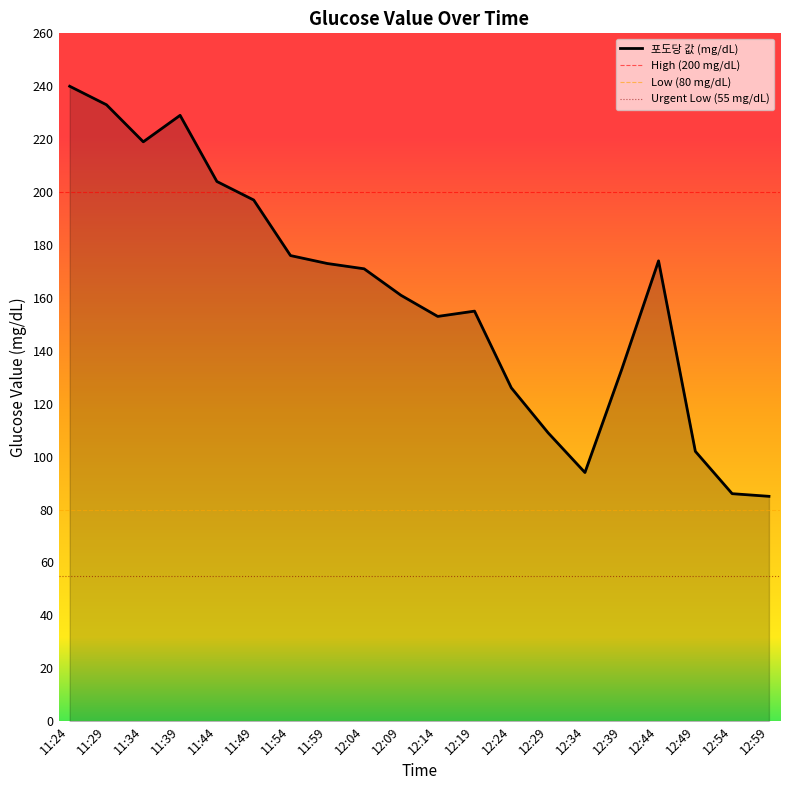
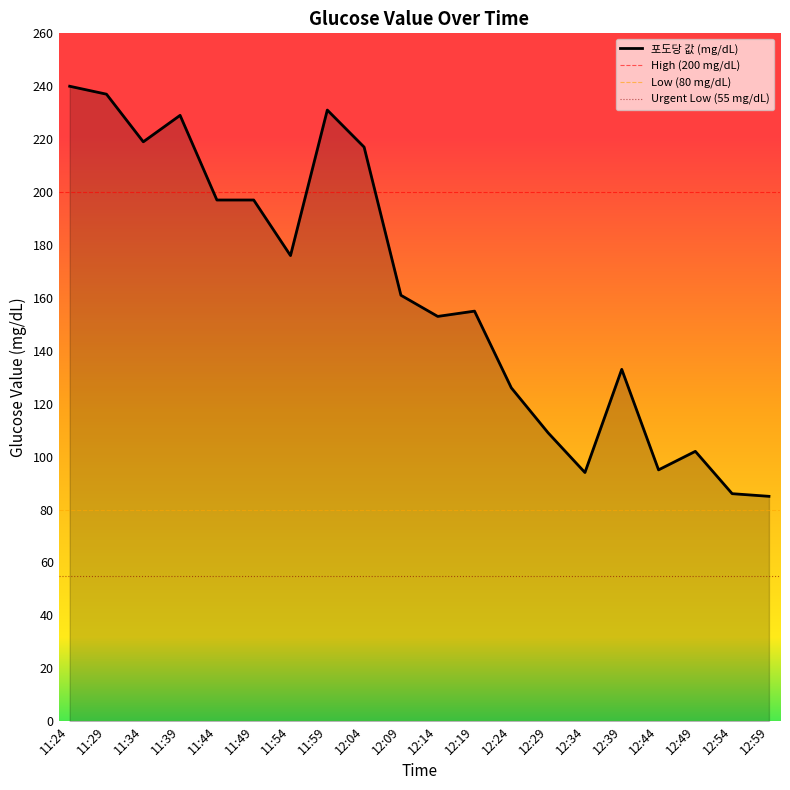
  {
    "11:24": 240,
-   "11:29": 233,
+   "11:29": 237,
    "11:34": 219,
    "11:39": 229,
-   "11:44": 204,
+   "11:44": 197,
    "11:49": 197,
    "11:54": 176,
-   "11:59": 173,
-   "12:04": 171,
+   "11:59": 231,
+   "12:04": 217,
    "12:09": 161,
    "12:14": 153,
    "12:19": 155,
    "12:24": 126,
    "12:29": 109,
    "12:34": 94,
    "12:39": 133,
-   "12:44": 174,
+   "12:44": 95,
    "12:49": 102,
    "12:54": 86,
    "12:59": 85
  }
